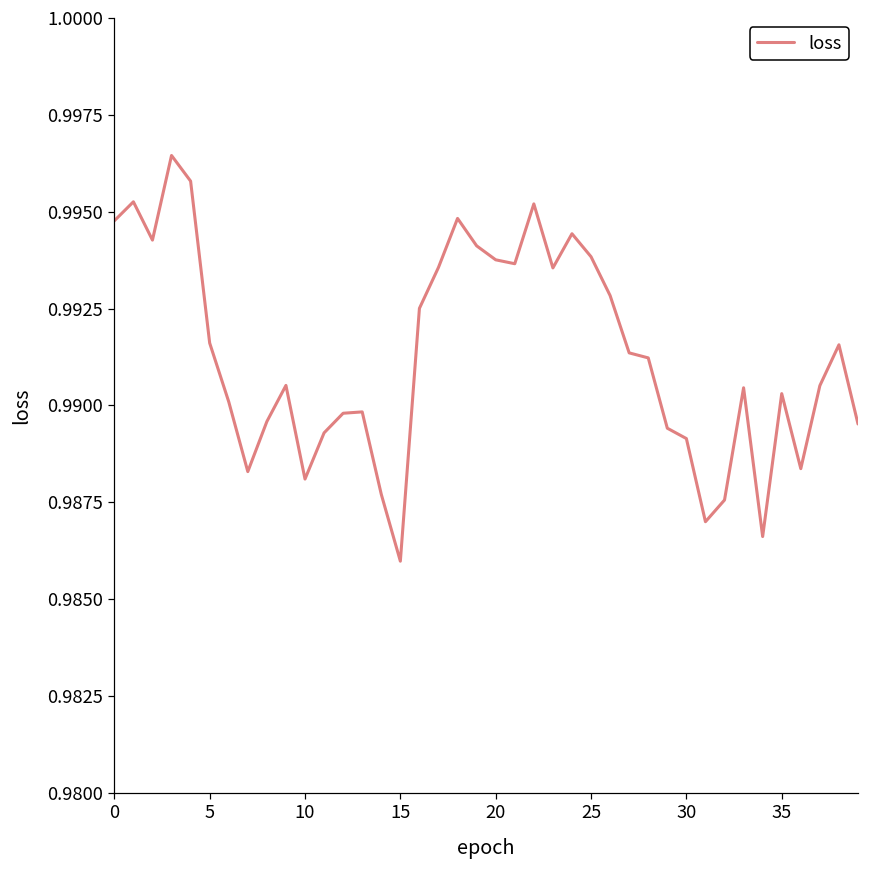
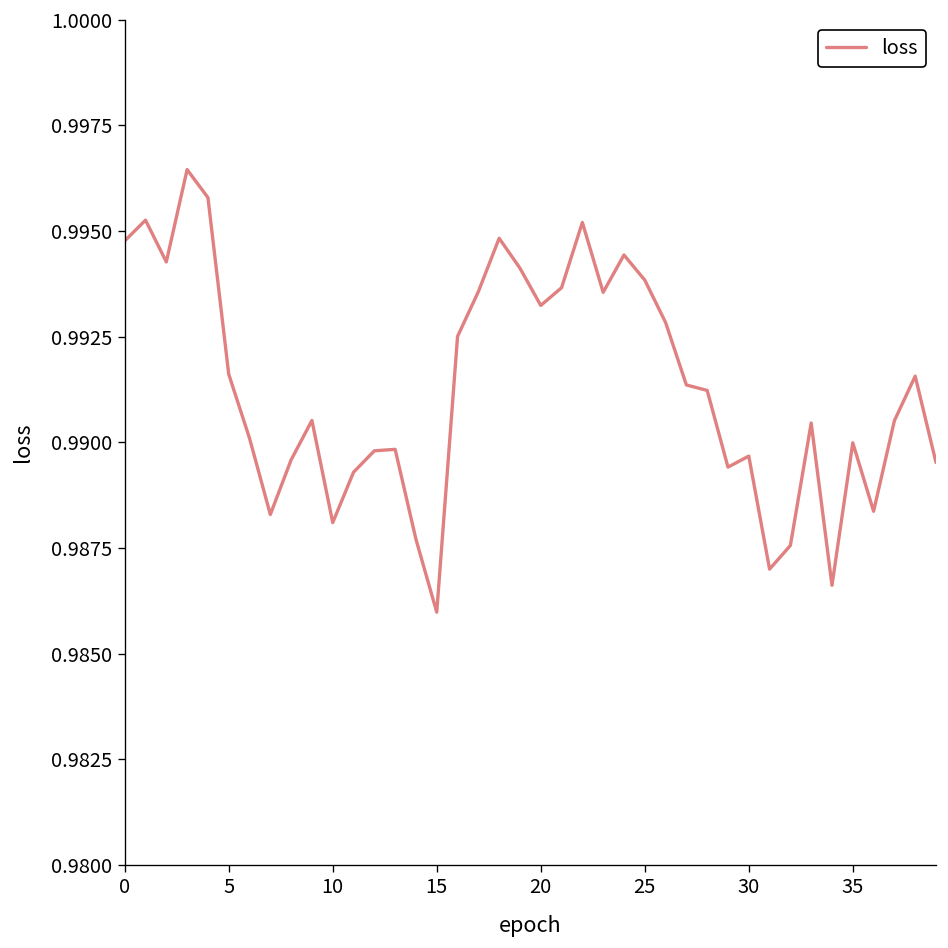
  {
    "0": 0.9948,
    "5": 0.9916,
    "10": 0.9881,
    "15": 0.9860,
-   "20": 0.9938,
+   "20": 0.9932,
    "25": 0.9938,
-   "30": 0.9891,
-   "35": 0.9903
+   "30": 0.9897,
+   "35": 0.9900
  }
